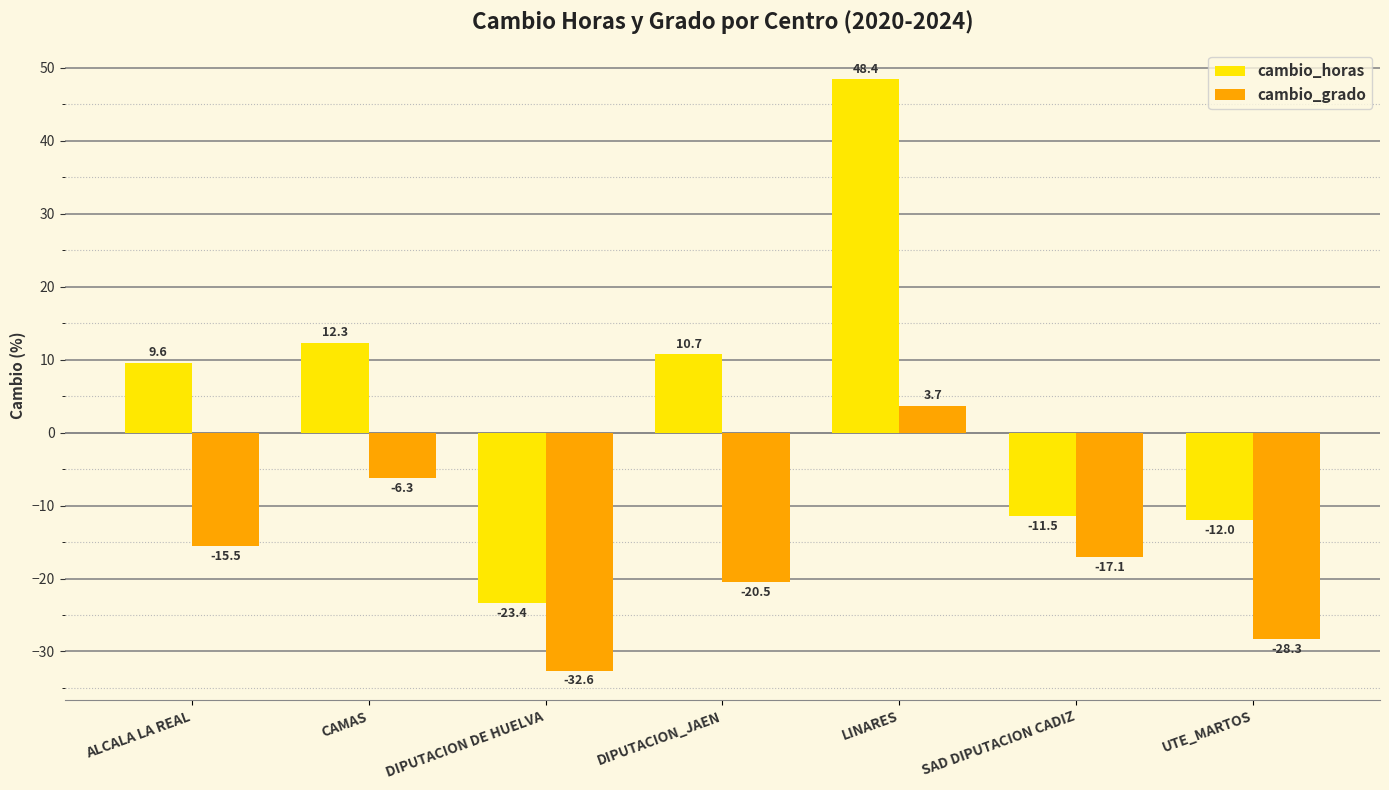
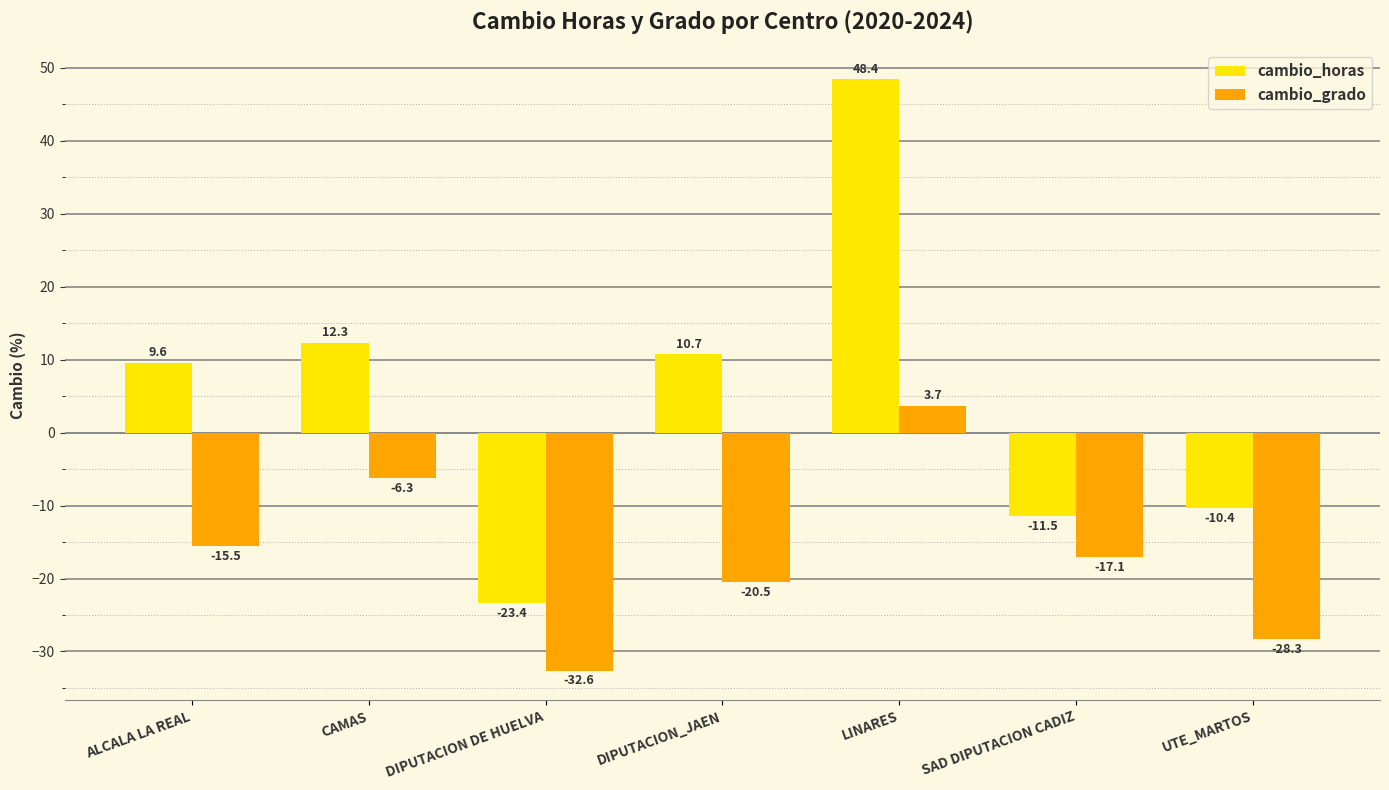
  {
    "cambio_horas": {
      "ALCALA LA REAL": 9.6,
      "CAMAS": 12.3,
      "DIPUTACION DE HUELVA": -23.4,
      "DIPUTACION_JAEN": 10.7,
      "LINARES": 48.4,
      "SAD DIPUTACION CADIZ": -11.5,
-     "UTE_MARTOS": -12.0
+     "UTE_MARTOS": -10.4
    },
    "cambio_grado": {
      "ALCALA LA REAL": -15.5,
      "CAMAS": -6.3,
      "DIPUTACION DE HUELVA": -32.6,
      "DIPUTACION_JAEN": -20.5,
      "LINARES": 3.7,
      "SAD DIPUTACION CADIZ": -17.1,
      "UTE_MARTOS": -28.3
    }
  }
